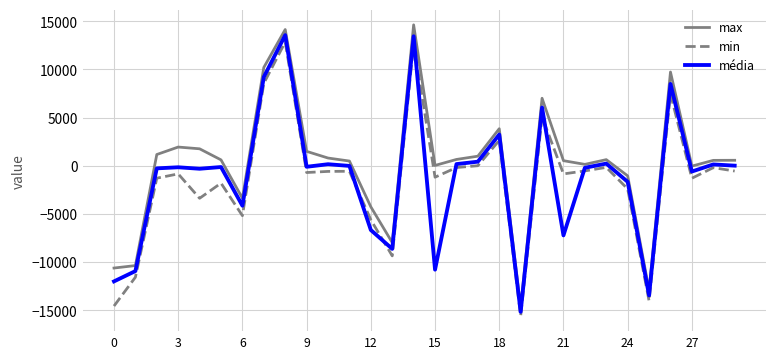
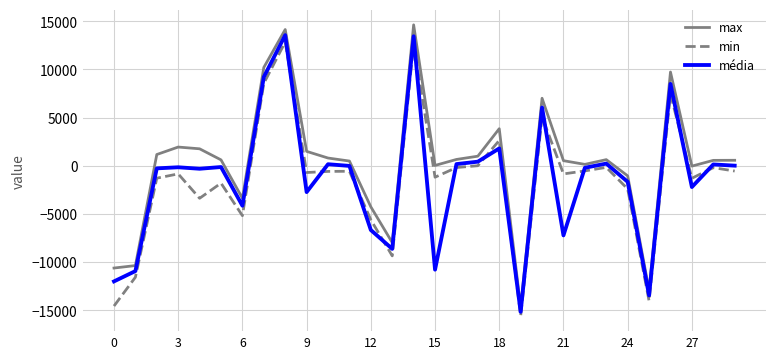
  {
    "média": {
      "0": -12000,
      "3": 0,
      "6": -4000,
-     "9": 0,
+     "9": -3000,
      "12": -7000,
      "15": -11000,
-     "18": 3000,
+     "18": 2000,
      "21": -7000,
      "24": -2000,
-     "27": -1000
+     "27": -2000
    }
  }
